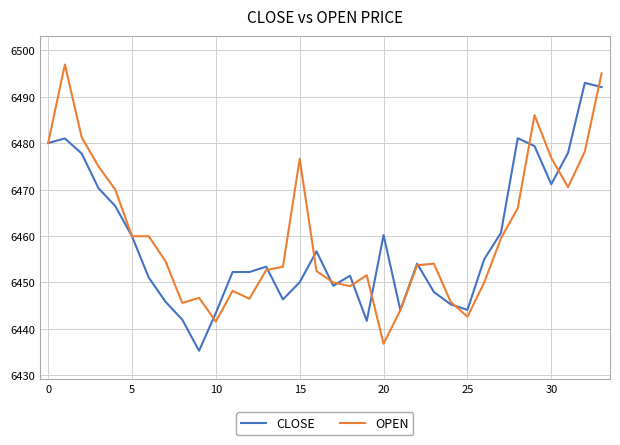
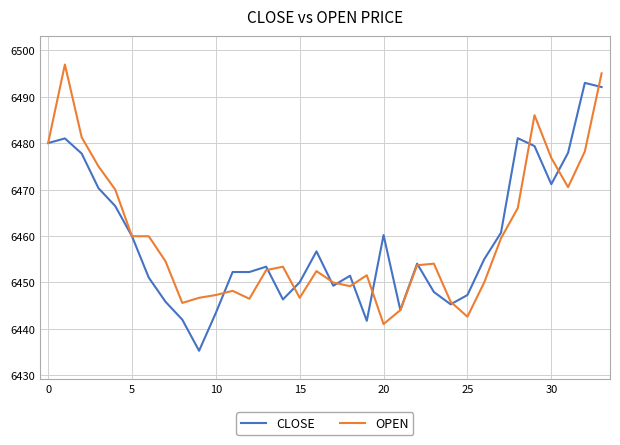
  {
    "CLOSE": {
      "10": 6443,
      "15": 6450,
      "20": 6460,
-     "25": 6444,
+     "25": 6447,
      "30": 6471
    },
    "OPEN": {
-     "10": 6442,
-     "15": 6477,
-     "20": 6437,
+     "10": 6447,
+     "15": 6447,
+     "20": 6441,
      "25": 6443,
      "30": 6477
    }
  }
